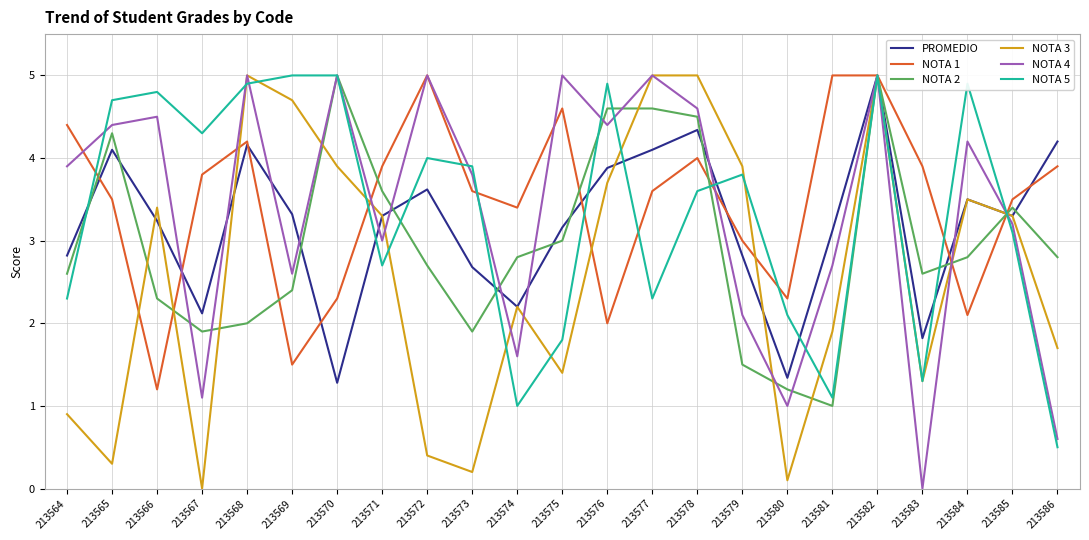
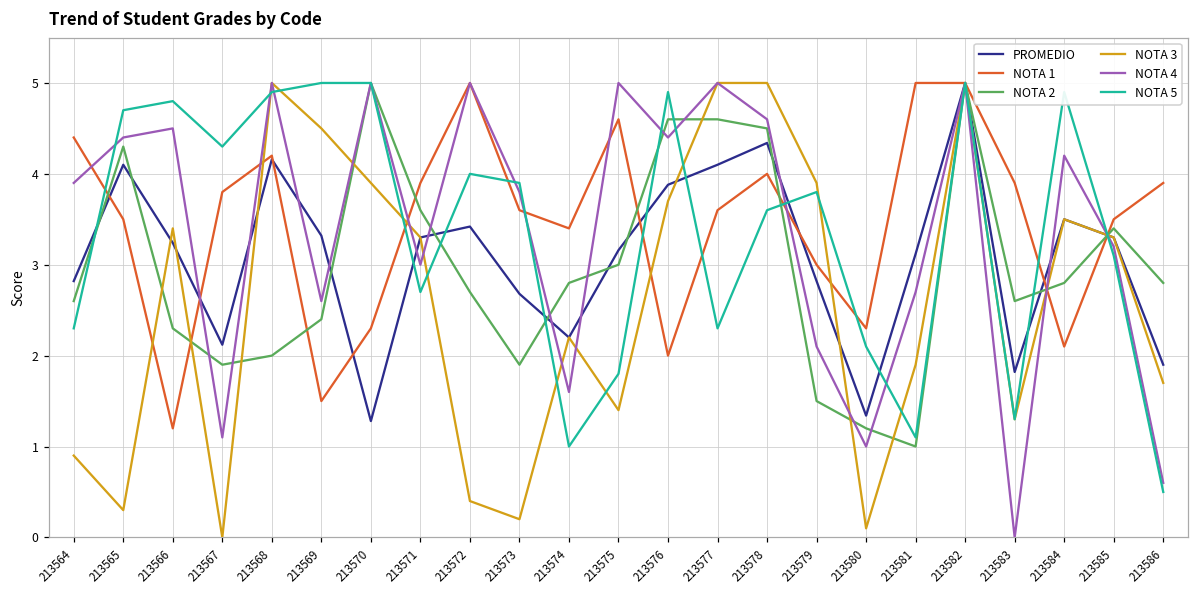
  {
    "PROMEDIO": {
      "213564": 2.8,
      "213565": 4.1,
      "213566": 3.2,
      "213567": 2.1,
      "213568": 4.2,
      "213569": 3.3,
      "213570": 1.3,
-     "213572": 3.6,
+     "213572": 3.4,
      "213573": 2.7,
      "213575": 3.2,
      "213576": 3.9,
      "213577": 4.1,
      "213578": 4.3,
      "213579": 2.8,
      "213580": 1.3,
      "213581": 3.1,
      "213583": 1.8,
-     "213586": 4.2
+     "213586": 1.9
    },
    "NOTA 1": {
      "213564": 4.4,
      "213565": 3.5,
      "213566": 1.2,
      "213567": 3.8,
      "213568": 4.2,
      "213569": 1.5,
      "213570": 2.3,
      "213571": 3.9,
      "213573": 3.6,
      "213574": 3.4,
      "213575": 4.6,
      "213576": 2.0,
      "213577": 3.6,
      "213578": 4.0,
      "213579": 3.0,
      "213580": 2.3,
      "213581": 5.0,
      "213583": 3.9,
      "213584": 2.1,
      "213585": 3.5,
      "213586": 3.9
    },
    "NOTA 2": {
      "213564": 2.6,
      "213565": 4.3,
      "213566": 2.3,
      "213567": 1.9,
      "213568": 2.0,
      "213569": 2.4,
      "213571": 3.6,
      "213572": 2.7,
      "213573": 1.9,
      "213574": 2.8,
      "213575": 3.0,
      "213576": 4.6,
      "213577": 4.6,
      "213578": 4.5,
      "213579": 1.5,
      "213580": 1.2,
      "213581": 1.0,
      "213583": 2.6,
      "213584": 2.8,
      "213585": 3.4,
      "213586": 2.8
    },
    "NOTA 3": {
      "213564": 0.9,
      "213565": 0.3,
      "213566": 3.4,
      "213567": 0.0,
-     "213569": 4.7,
+     "213569": 4.5,
      "213570": 3.9,
      "213572": 0.4,
      "213573": 0.2,
      "213575": 1.4,
      "213576": 3.7,
      "213578": 5.0,
      "213579": 3.9,
      "213580": 0.1,
      "213581": 1.9,
      "213586": 1.7
    },
    "NOTA 4": {
      "213564": 3.9,
      "213565": 4.4,
      "213566": 4.5,
      "213567": 1.1,
      "213569": 2.6,
      "213571": 3.0,
      "213573": 3.8,
      "213574": 1.6,
      "213575": 5.0,
      "213576": 4.4,
      "213578": 4.6,
      "213579": 2.1,
      "213580": 1.0,
      "213581": 2.7,
      "213583": 0.0,
      "213584": 4.2,
      "213585": 3.2,
      "213586": 0.6
    },
    "NOTA 5": {
      "213564": 2.3,
      "213565": 4.7,
      "213566": 4.8,
      "213567": 4.3,
      "213568": 4.9,
      "213569": 5.0,
      "213571": 2.7,
      "213572": 4.0,
      "213573": 3.9,
      "213574": 1.0,
      "213575": 1.8,
      "213576": 4.9,
      "213577": 2.3,
      "213578": 3.6,
      "213579": 3.8,
      "213580": 2.1,
      "213581": 1.1,
      "213585": 3.1,
      "213586": 0.5
    }
  }
